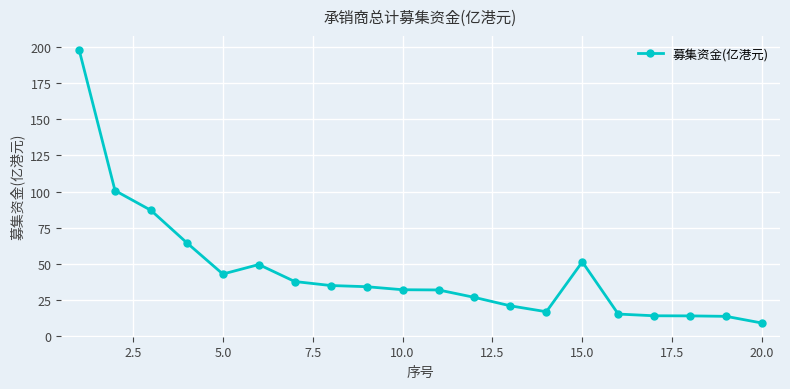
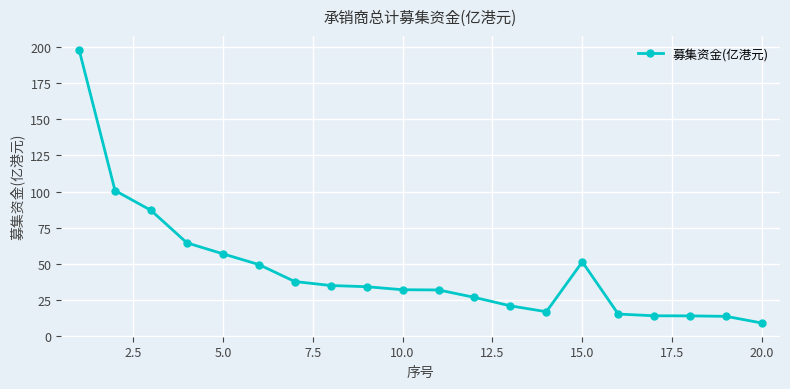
  {
-   "5.0": 43,
+   "5.0": 57,
    "10.0": 32,
    "15.0": 51,
    "20.0": 9
  }
